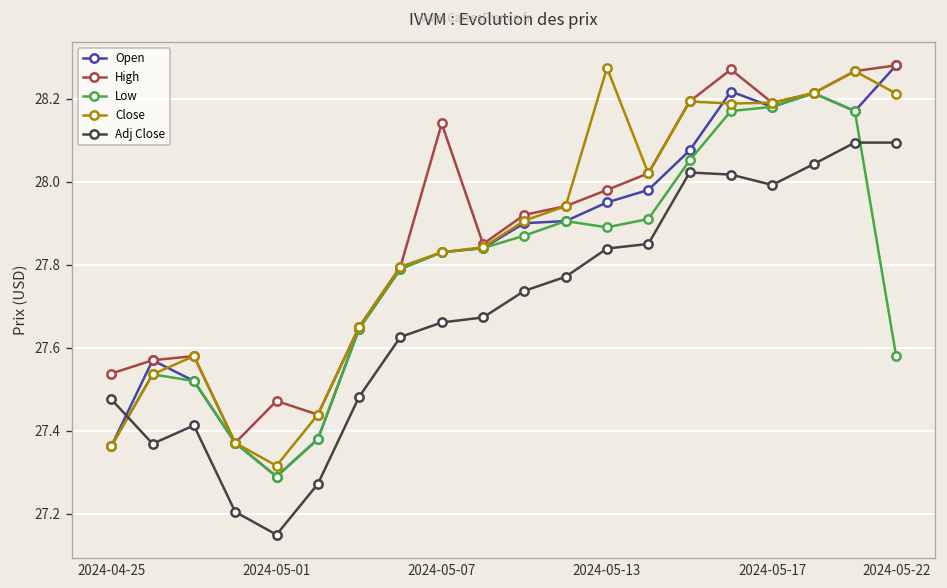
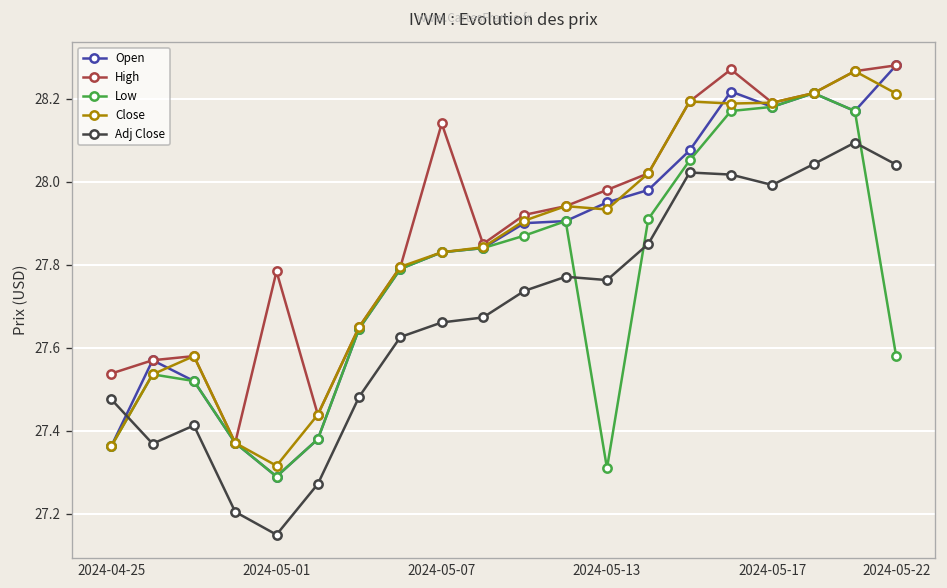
  {
    "Open": {
      "2024-05-13": 27.95
    },
    "High": {
      "2024-04-25": 27.54,
-     "2024-05-01": 27.47,
+     "2024-05-01": 27.78,
      "2024-05-07": 28.14,
      "2024-05-13": 27.98
    },
    "Low": {
-     "2024-05-13": 27.89,
+     "2024-05-13": 27.31,
      "2024-05-22": 27.58
    },
    "Close": {
      "2024-05-01": 27.32,
-     "2024-05-13": 28.27,
+     "2024-05-13": 27.93,
      "2024-05-22": 28.21
    },
    "Adj Close": {
      "2024-04-25": 27.48,
      "2024-05-01": 27.15,
      "2024-05-07": 27.66,
-     "2024-05-13": 27.84,
+     "2024-05-13": 27.76,
      "2024-05-17": 27.99,
-     "2024-05-22": 28.09
+     "2024-05-22": 28.04
    }
  }
